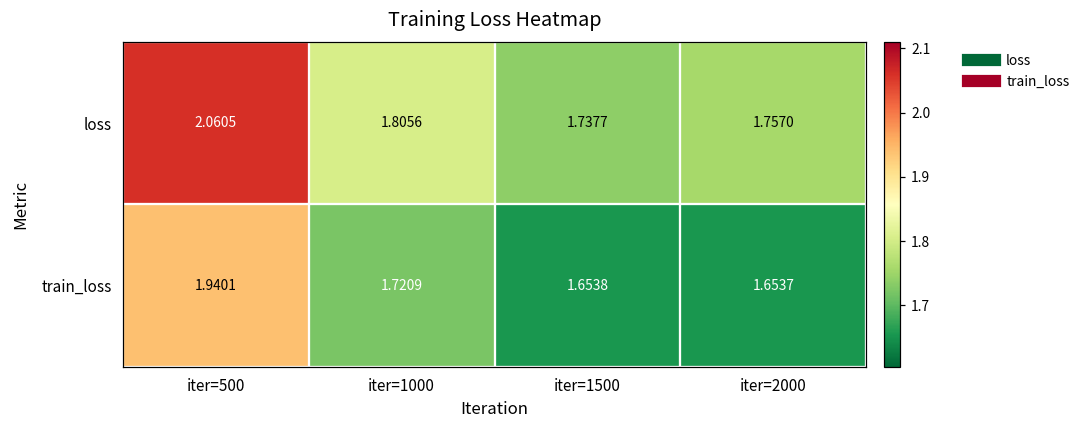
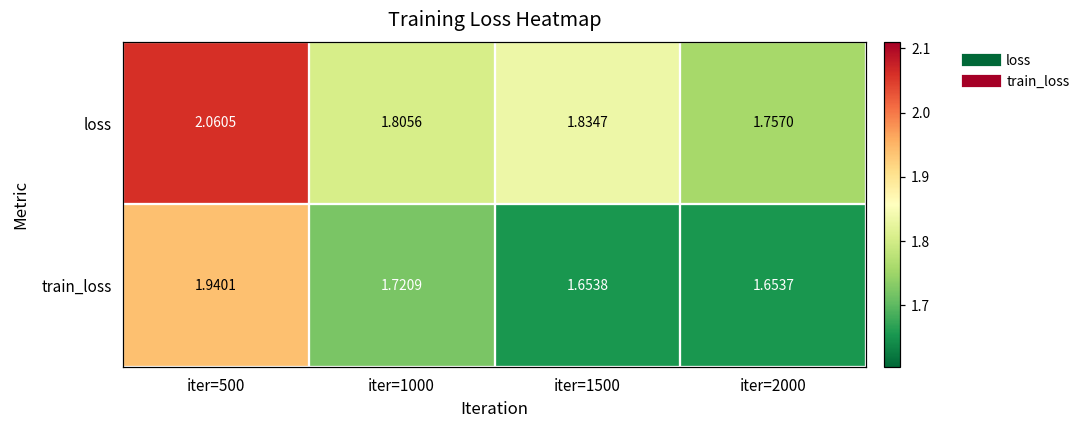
  {
    "loss": {
      "iter=500": 2.0605,
      "iter=1000": 1.8056,
-     "iter=1500": 1.7377,
+     "iter=1500": 1.8347,
      "iter=2000": 1.7570
    },
    "train_loss": {
      "iter=500": 1.9401,
      "iter=1000": 1.7209,
      "iter=1500": 1.6538,
      "iter=2000": 1.6537
    }
  }
